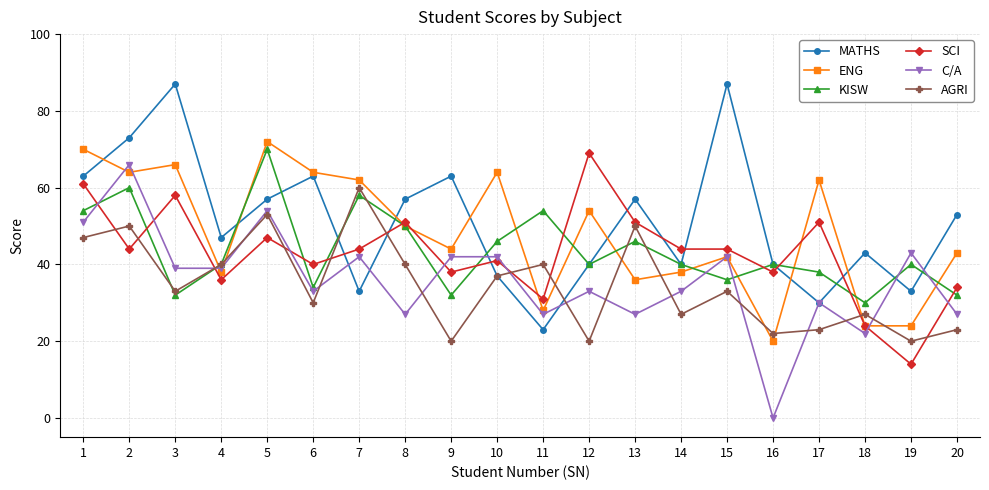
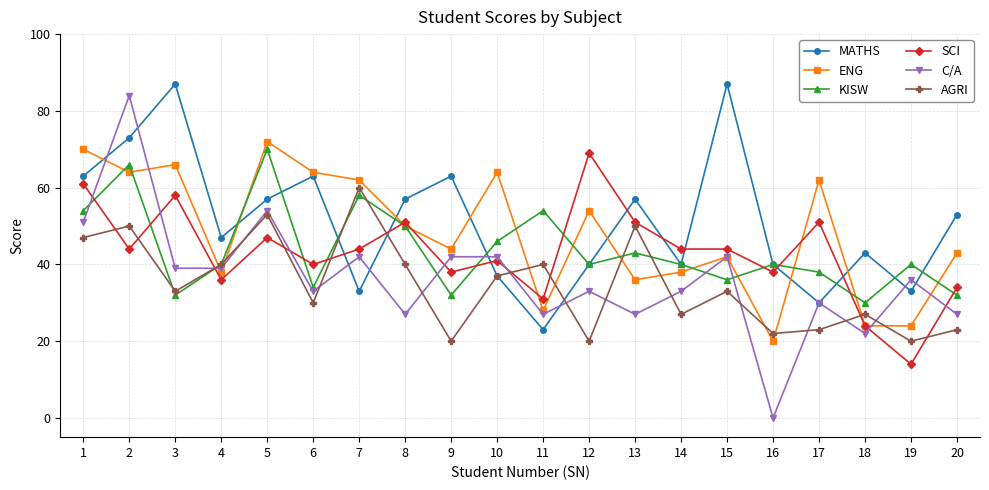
  {
    "MATHS": {
      "1": 63,
      "2": 73,
      "3": 87,
      "4": 47,
      "5": 57,
      "6": 63,
      "7": 33,
      "8": 57,
      "9": 63,
      "11": 23,
      "13": 57,
      "15": 87,
      "18": 43,
      "19": 33,
      "20": 53
    },
    "ENG": {
      "1": 70,
      "2": 64,
      "3": 66,
      "4": 38,
      "5": 72,
      "6": 64,
      "7": 62,
      "9": 44,
      "10": 64,
      "11": 28,
      "12": 54,
      "13": 36,
      "14": 38,
      "16": 20,
      "17": 62,
      "19": 24,
      "20": 43
    },
    "KISW": {
      "1": 54,
-     "2": 60,
+     "2": 66,
      "3": 32,
      "5": 70,
      "6": 34,
      "7": 58,
      "9": 32,
      "10": 46,
      "11": 54,
-     "13": 46,
+     "13": 43,
      "15": 36,
      "17": 38,
      "18": 30,
      "19": 40,
      "20": 32
    },
    "SCI": {
      "1": 61,
      "2": 44,
      "3": 58,
      "4": 36,
      "5": 47,
      "6": 40,
      "7": 44,
      "8": 51,
      "9": 38,
      "10": 41,
      "11": 31,
      "12": 69,
      "13": 51,
      "14": 44,
      "15": 44,
      "16": 38,
      "17": 51,
      "19": 14,
      "20": 34
    },
    "C/A": {
      "1": 51,
-     "2": 66,
+     "2": 84,
      "3": 39,
      "4": 39,
      "5": 54,
      "6": 33,
      "7": 42,
      "8": 27,
      "9": 42,
      "10": 42,
      "11": 27,
      "12": 33,
      "13": 27,
      "14": 33,
      "16": 0,
      "18": 22,
-     "19": 43,
+     "19": 36,
      "20": 27
    },
    "AGRI": {
      "1": 47,
      "2": 50,
      "3": 33,
      "5": 53,
      "6": 30,
      "7": 60,
      "8": 40,
      "9": 20,
      "11": 40,
      "12": 20,
      "13": 50,
      "14": 27,
      "15": 33,
      "16": 22,
      "17": 23,
      "18": 27,
      "19": 20,
      "20": 23
    }
  }
